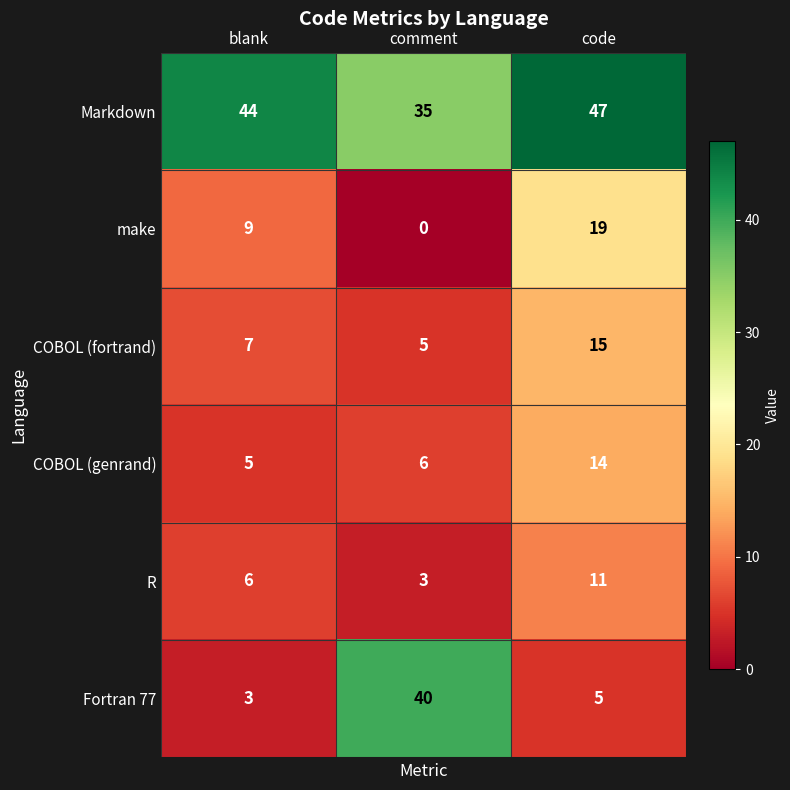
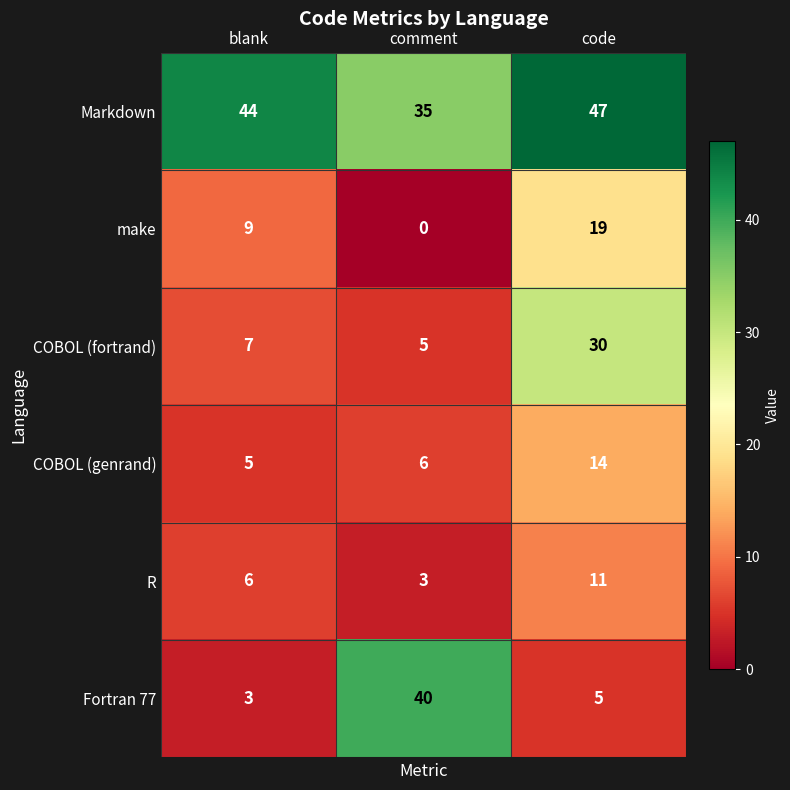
  {
    "Markdown": {
      "blank": 44,
      "comment": 35,
      "code": 47
    },
    "make": {
      "blank": 9,
      "comment": 0,
      "code": 19
    },
    "COBOL (fortrand)": {
      "blank": 7,
      "comment": 5,
-     "code": 15
+     "code": 30
    },
    "COBOL (genrand)": {
      "blank": 5,
      "comment": 6,
      "code": 14
    },
    "R": {
      "blank": 6,
      "comment": 3,
      "code": 11
    },
    "Fortran 77": {
      "blank": 3,
      "comment": 40,
      "code": 5
    }
  }
